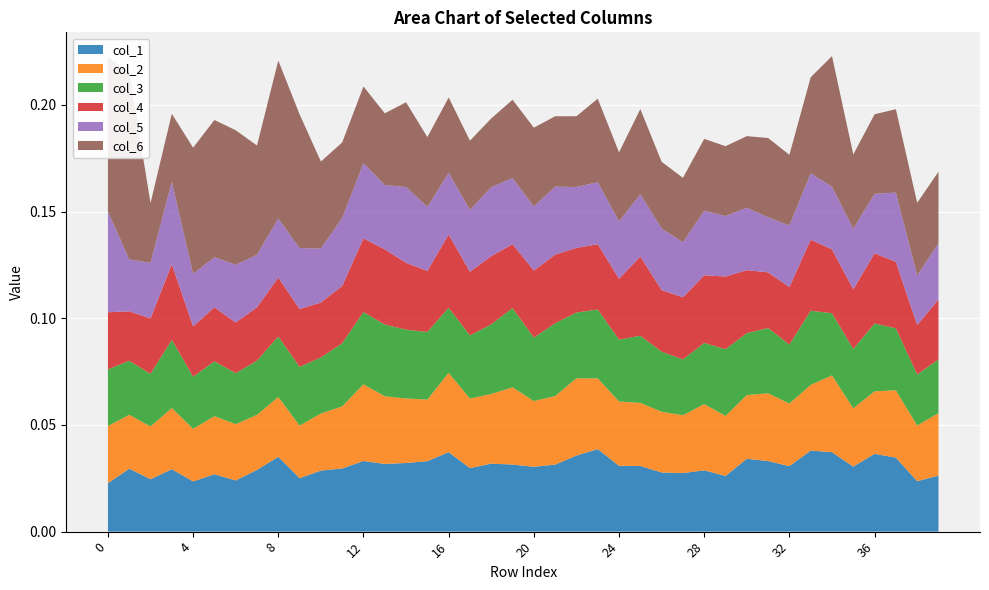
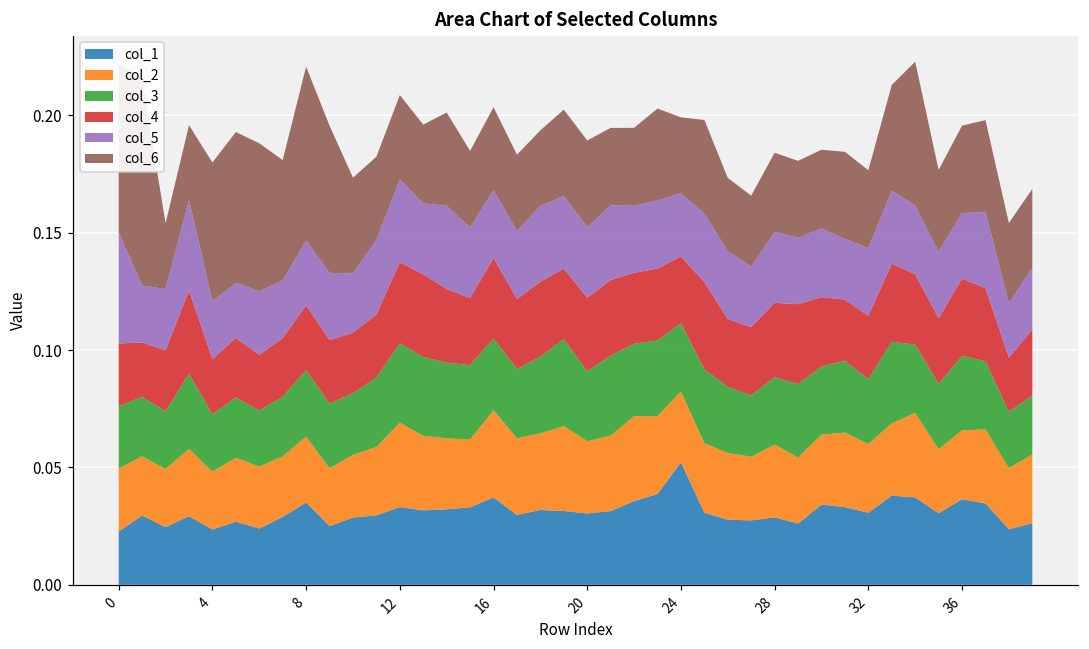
  {
    "col_1": {
      "0": 0.023,
      "4": 0.024,
      "8": 0.035,
      "12": 0.033,
      "16": 0.037,
      "20": 0.030,
-     "24": 0.031,
+     "24": 0.052,
      "28": 0.029,
      "32": 0.031,
      "36": 0.036
    },
    "col_2": {
      "0": 0.027,
      "4": 0.025,
      "8": 0.028,
      "12": 0.036,
      "16": 0.037,
      "20": 0.031,
      "24": 0.030,
      "28": 0.031,
      "32": 0.029,
      "36": 0.029
    },
    "col_3": {
      "0": 0.027,
      "4": 0.024,
      "8": 0.028,
      "12": 0.034,
      "16": 0.031,
      "20": 0.030,
      "24": 0.029,
      "28": 0.029,
      "32": 0.028,
      "36": 0.032
    },
    "col_4": {
      "0": 0.027,
      "4": 0.024,
      "8": 0.028,
      "12": 0.035,
      "16": 0.034,
      "20": 0.031,
      "24": 0.028,
      "28": 0.032,
      "32": 0.027,
      "36": 0.033
    },
    "col_5": {
      "0": 0.047,
      "4": 0.025,
      "8": 0.028,
      "12": 0.035,
      "16": 0.029,
      "20": 0.030,
      "24": 0.027,
      "28": 0.030,
      "32": 0.029,
      "36": 0.028
    },
    "col_6": {
      "4": 0.059,
      "8": 0.074,
      "12": 0.036,
      "16": 0.035,
      "20": 0.037,
      "24": 0.032,
      "28": 0.034,
      "32": 0.033,
      "36": 0.037
    }
  }
